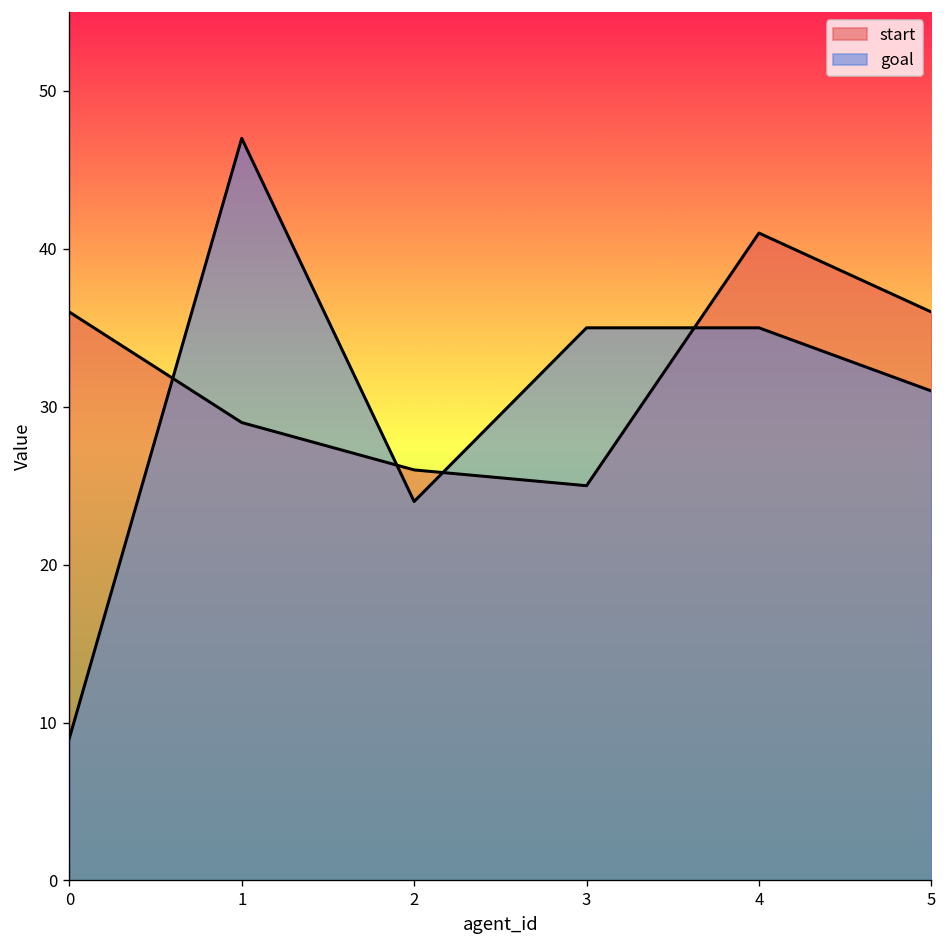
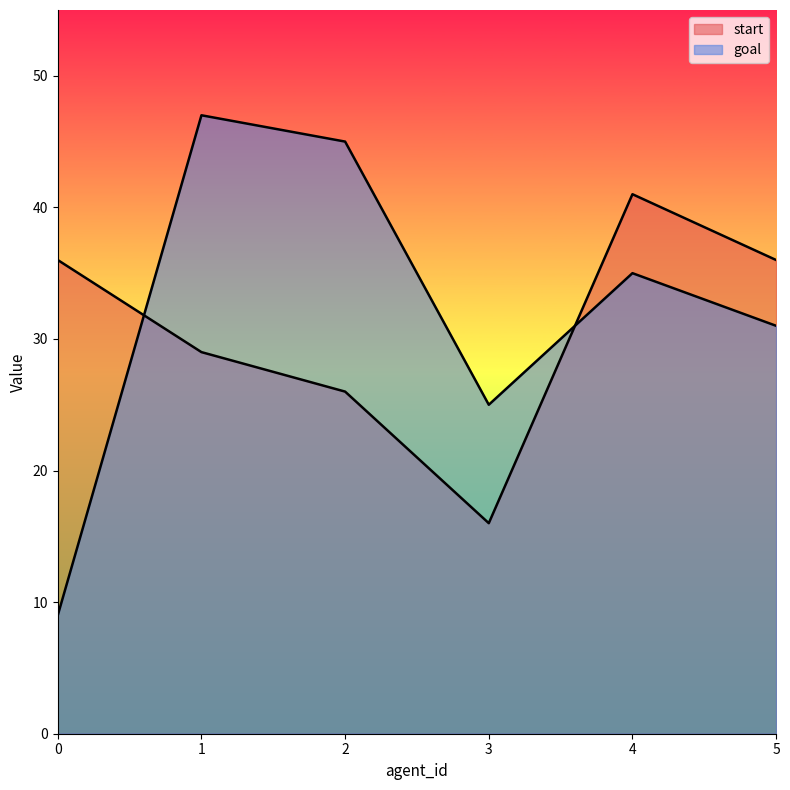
  {
    "start": {
      "0": 36,
      "1": 29,
      "2": 26,
-     "3": 25,
+     "3": 16,
      "4": 41,
      "5": 36
    },
    "goal": {
      "0": 9,
      "1": 47,
-     "2": 24,
-     "3": 35,
+     "2": 45,
+     "3": 25,
      "4": 35,
      "5": 31
    }
  }
